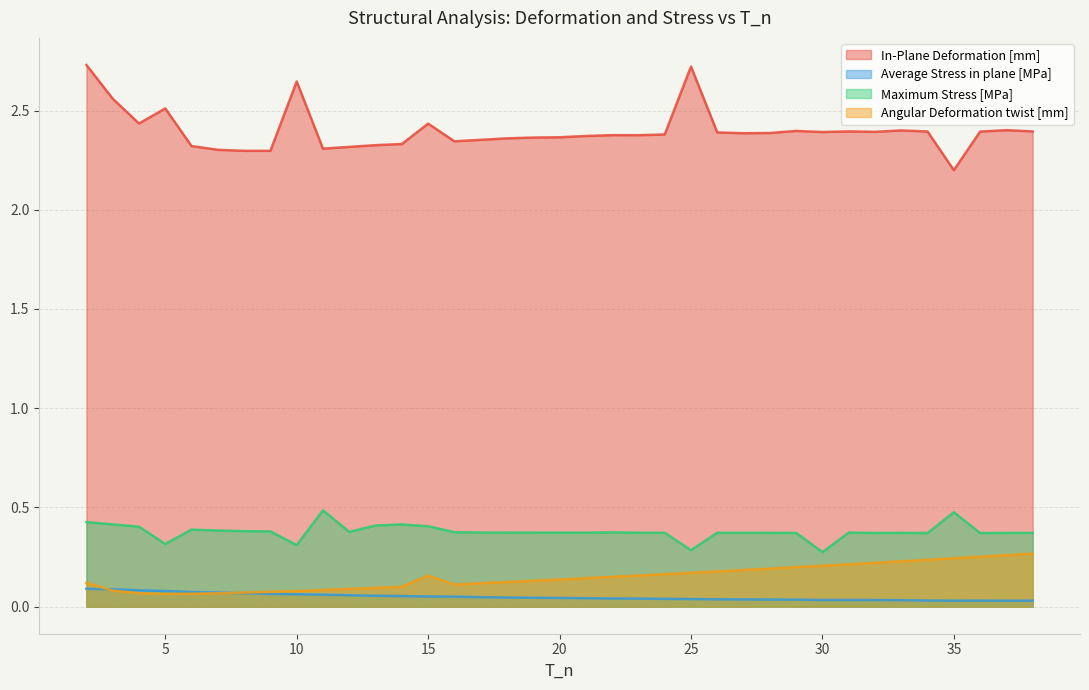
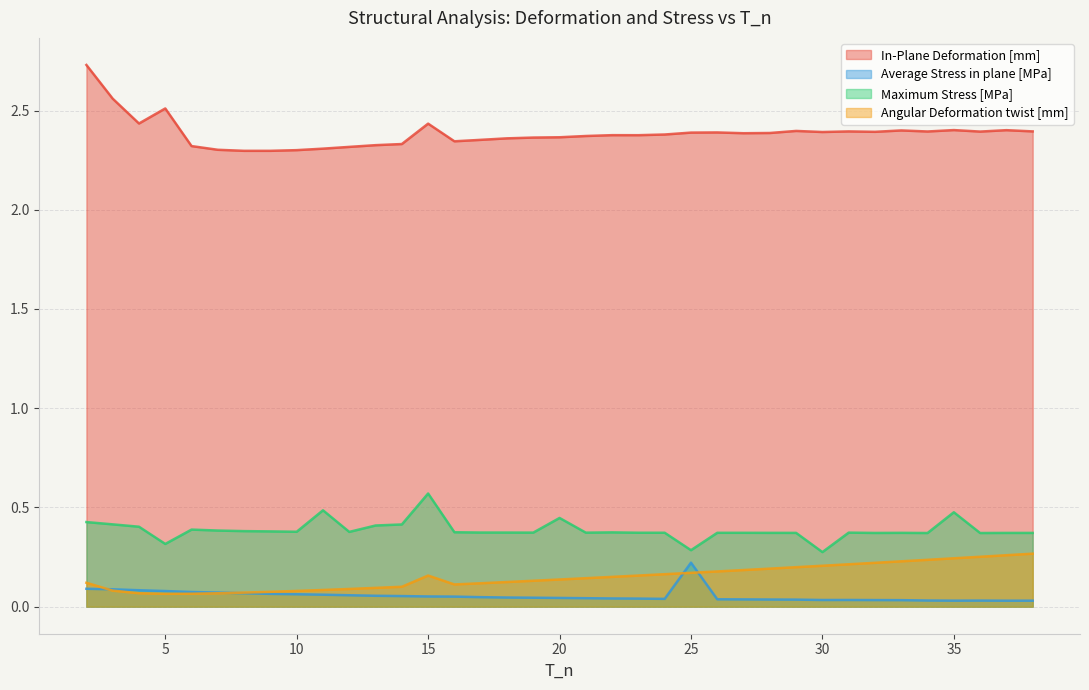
  {
    "In-Plane Deformation [mm]": {
      "5": 2.51,
-     "10": 2.65,
+     "10": 2.30,
      "15": 2.43,
      "20": 2.37,
-     "25": 2.72,
+     "25": 2.39,
      "30": 2.39,
-     "35": 2.20
+     "35": 2.40
    },
    "Average Stress in plane [MPa]": {
      "5": 0.08,
      "10": 0.06,
      "15": 0.05,
      "20": 0.04,
-     "25": 0.04,
+     "25": 0.22,
      "30": 0.03,
      "35": 0.03
    },
    "Maximum Stress [MPa]": {
      "5": 0.32,
-     "10": 0.31,
-     "15": 0.41,
-     "20": 0.37,
+     "10": 0.38,
+     "15": 0.57,
+     "20": 0.45,
      "25": 0.28,
      "30": 0.27,
      "35": 0.48
    },
    "Angular Deformation twist [mm]": {
      "5": 0.06,
      "10": 0.08,
      "15": 0.16,
      "20": 0.14,
      "25": 0.17,
      "30": 0.21,
      "35": 0.24
    }
  }
